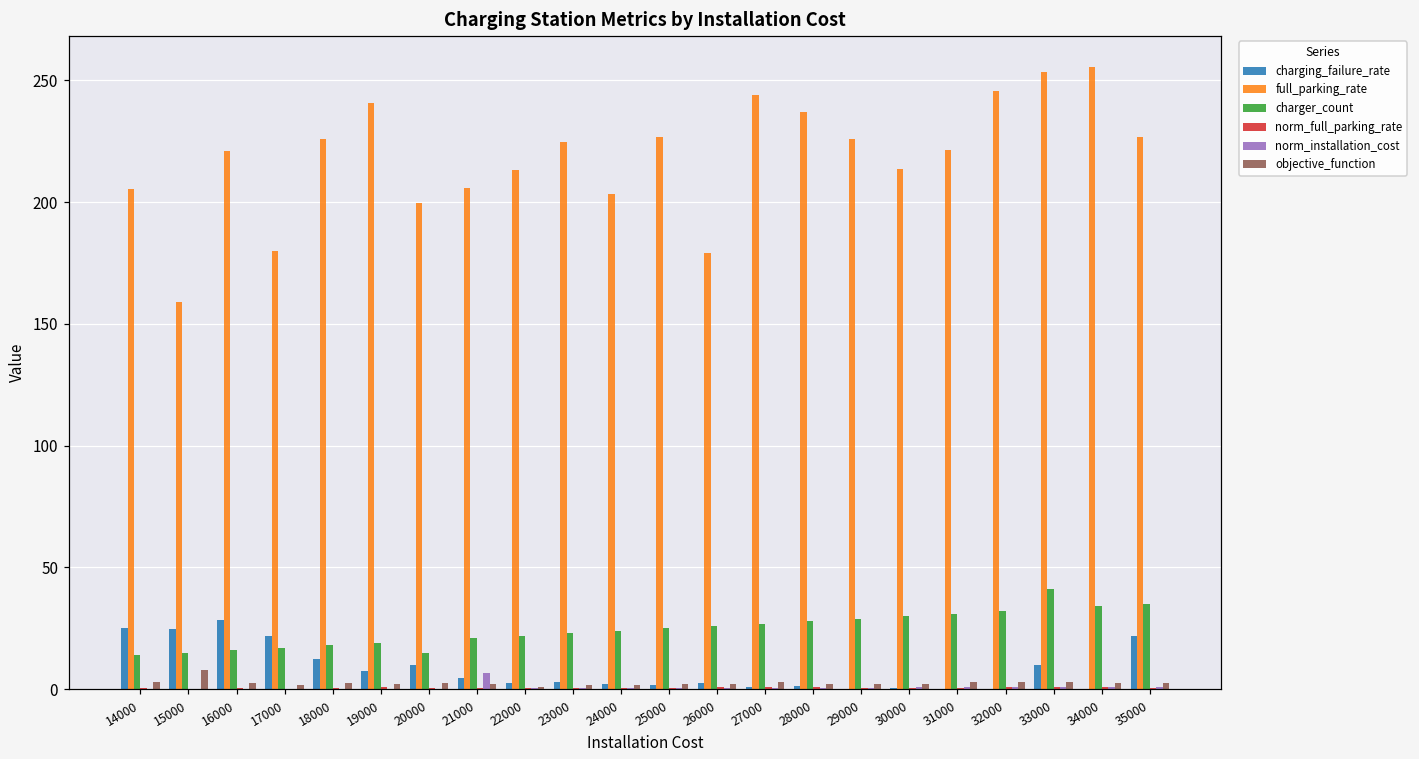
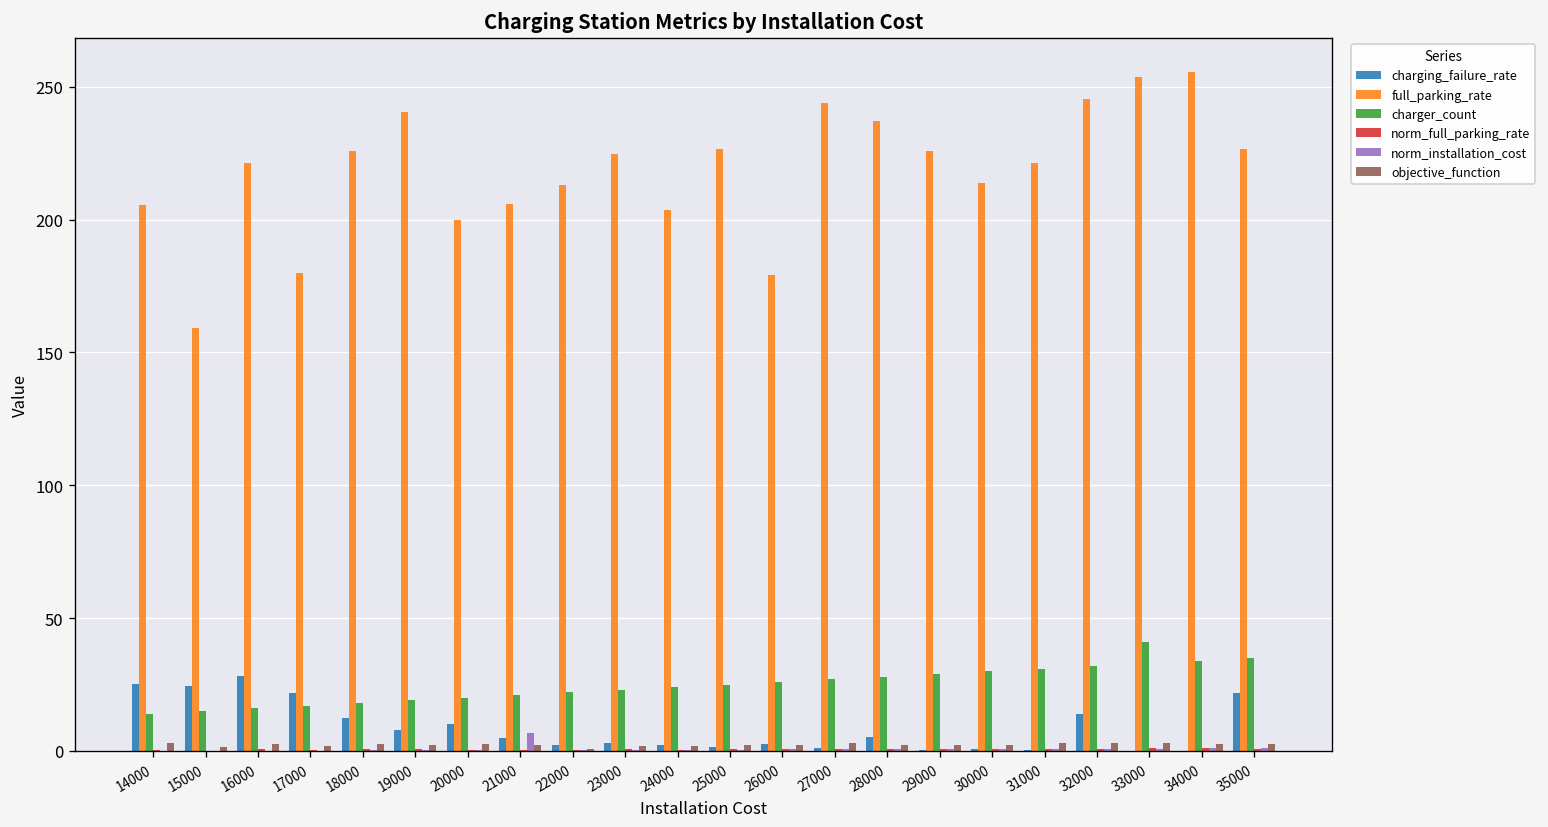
  {
    "charging_failure_rate": {
      "14000": 25,
      "15000": 25,
      "16000": 28,
      "17000": 22,
      "18000": 13,
      "19000": 8,
      "20000": 10,
      "21000": 5,
      "22000": 2,
      "23000": 3,
      "24000": 2,
      "25000": 2,
      "26000": 3,
-     "28000": 1,
-     "32000": 0,
-     "33000": 10,
+     "28000": 5,
+     "32000": 14,
+     "33000": 0,
      "34000": 0,
      "35000": 22
    },
    "full_parking_rate": {
      "14000": 205,
      "15000": 159,
      "16000": 221,
      "17000": 180,
      "18000": 226,
      "19000": 241,
      "20000": 200,
      "21000": 206,
      "22000": 213,
      "23000": 225,
      "24000": 204,
      "25000": 227,
      "26000": 179,
      "27000": 244,
      "28000": 237,
      "29000": 226,
      "30000": 214,
      "31000": 221,
      "32000": 246,
      "33000": 254,
      "34000": 256,
      "35000": 227
    },
    "charger_count": {
      "14000": 14,
      "15000": 15,
      "16000": 16,
      "17000": 17,
      "18000": 18,
      "19000": 19,
-     "20000": 15,
+     "20000": 20,
      "21000": 21,
      "22000": 22,
      "23000": 23,
      "24000": 24,
      "25000": 25,
      "26000": 26,
      "27000": 27,
      "28000": 28,
      "29000": 29,
      "30000": 30,
      "31000": 31,
      "32000": 32,
      "33000": 41,
      "34000": 34,
      "35000": 35
    },
    "norm_full_parking_rate": {
      "15000": 0
    },
    "norm_installation_cost": {
      "14000": 0,
      "21000": 7
    },
    "objective_function": {
      "14000": 3,
-     "15000": 8,
+     "15000": 2,
      "16000": 3,
      "17000": 2,
      "18000": 3,
      "19000": 2,
      "20000": 3,
      "21000": 2,
      "23000": 2,
      "24000": 2,
      "25000": 2,
      "26000": 2,
      "27000": 3,
      "28000": 2,
      "29000": 2,
      "30000": 2,
      "31000": 3,
      "32000": 3,
      "33000": 3,
      "34000": 3,
      "35000": 3
    }
  }
